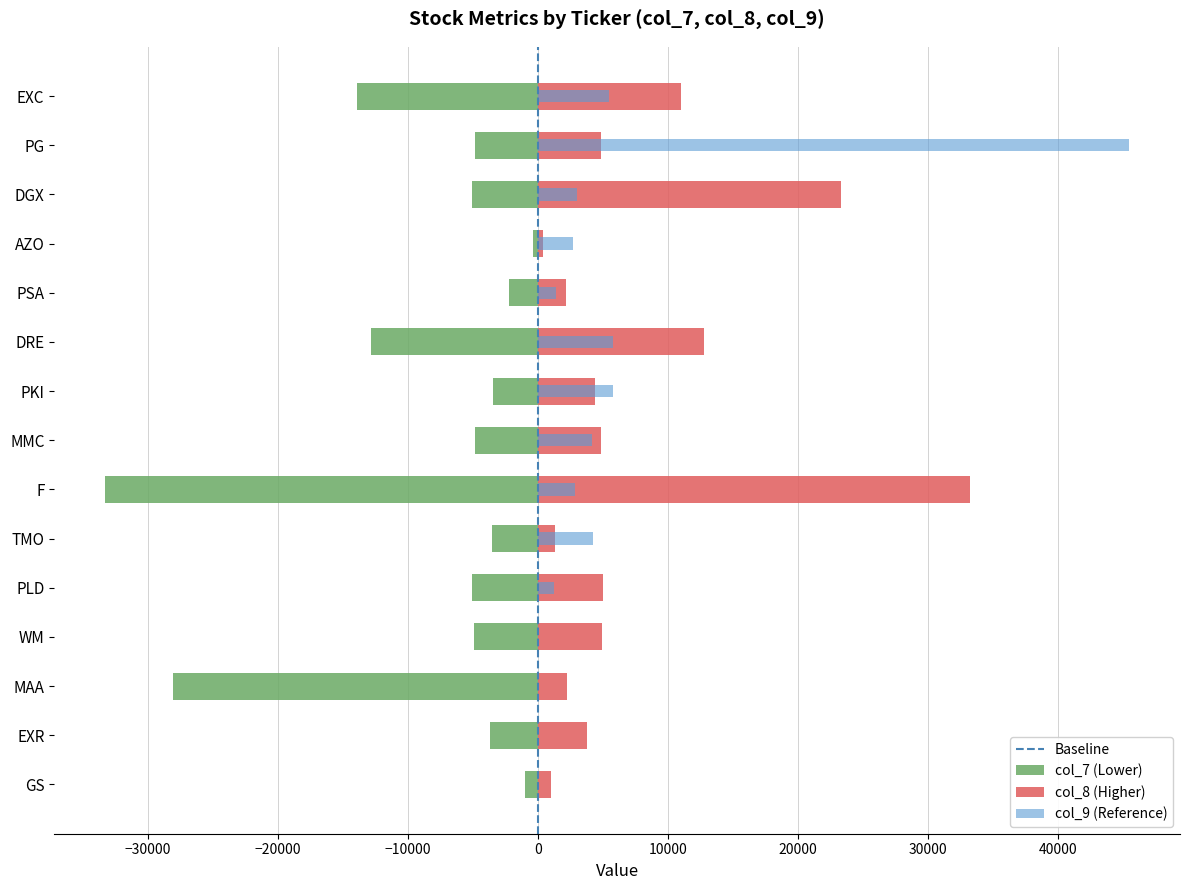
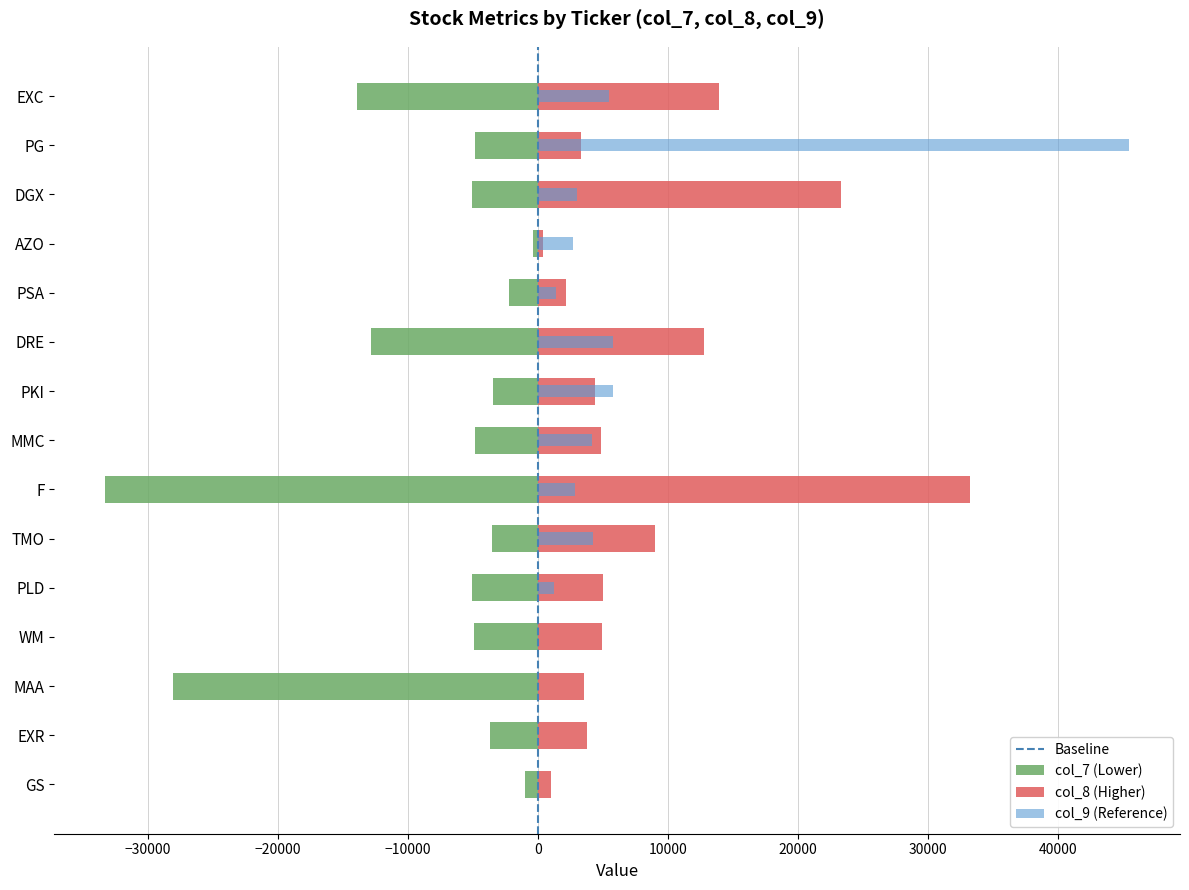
  {
    "col_7 (Lower)": {
      "EXC": -13900,
      "PG": -4800,
      "DGX": -5000,
      "AZO": -400,
      "PSA": -2200,
      "DRE": -12800,
      "PKI": -3500,
      "MMC": -4800,
      "F": -33300,
      "TMO": -3500,
      "PLD": -5000,
      "WM": -4900,
      "MAA": -28000,
      "EXR": -3600,
      "GS": -1000
    },
    "col_8 (Higher)": {
-     "EXC": 11000,
-     "PG": 4800,
+     "EXC": 13900,
+     "PG": 3300,
      "DGX": 23300,
      "PSA": 2200,
      "DRE": 12800,
      "MMC": 4800,
      "F": 33300,
-     "TMO": 1300,
+     "TMO": 9000,
      "PLD": 5000,
      "WM": 4900,
-     "MAA": 2200,
+     "MAA": 3600,
      "EXR": 3800,
      "GS": 1000
    },
    "col_9 (Reference)": {
      "PG": 45400,
      "AZO": 2700,
      "PKI": 5800,
      "WM": 0,
      "MAA": 0,
      "EXR": 0,
      "GS": 0
    }
  }
